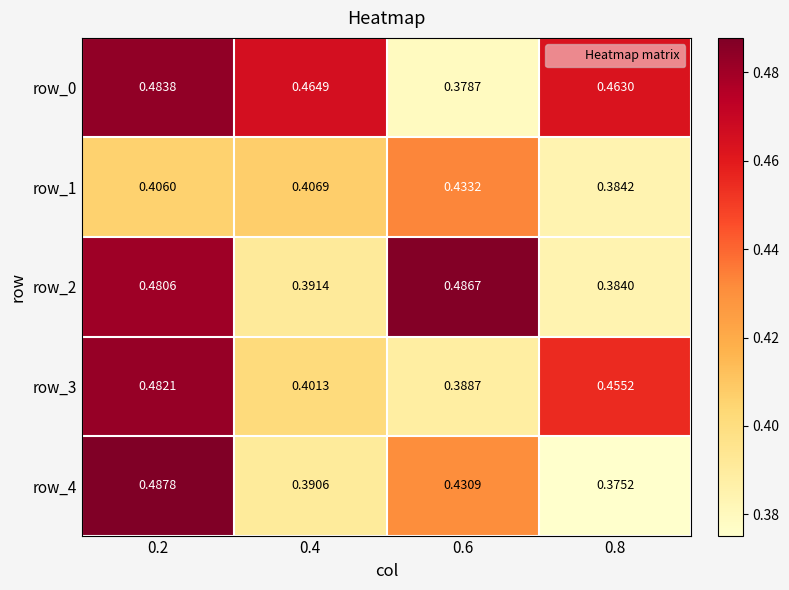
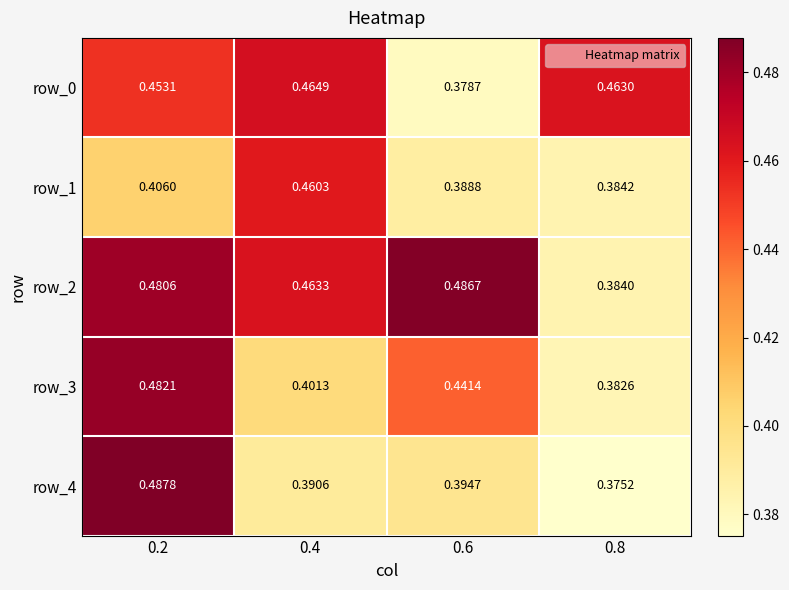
  {
    "row_0": {
-     "0.2": 0.4838,
+     "0.2": 0.4531,
      "0.4": 0.4649,
      "0.6": 0.3787,
      "0.8": 0.4630
    },
    "row_1": {
      "0.2": 0.4060,
-     "0.4": 0.4069,
-     "0.6": 0.4332,
+     "0.4": 0.4603,
+     "0.6": 0.3888,
      "0.8": 0.3842
    },
    "row_2": {
      "0.2": 0.4806,
-     "0.4": 0.3914,
+     "0.4": 0.4633,
      "0.6": 0.4867,
      "0.8": 0.3840
    },
    "row_3": {
      "0.2": 0.4821,
      "0.4": 0.4013,
-     "0.6": 0.3887,
-     "0.8": 0.4552
+     "0.6": 0.4414,
+     "0.8": 0.3826
    },
    "row_4": {
      "0.2": 0.4878,
      "0.4": 0.3906,
-     "0.6": 0.4309,
+     "0.6": 0.3947,
      "0.8": 0.3752
    }
  }
